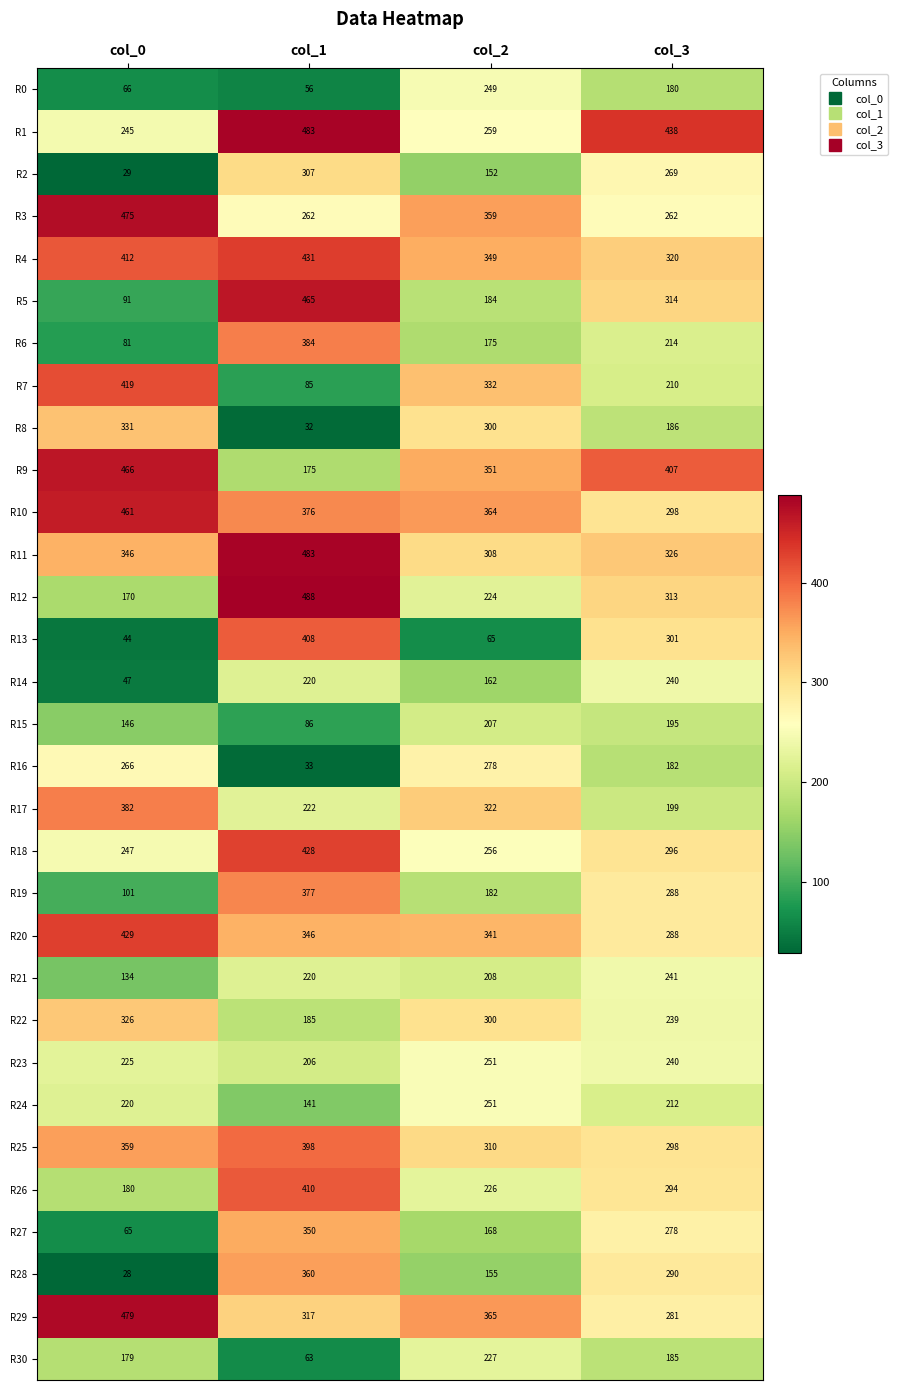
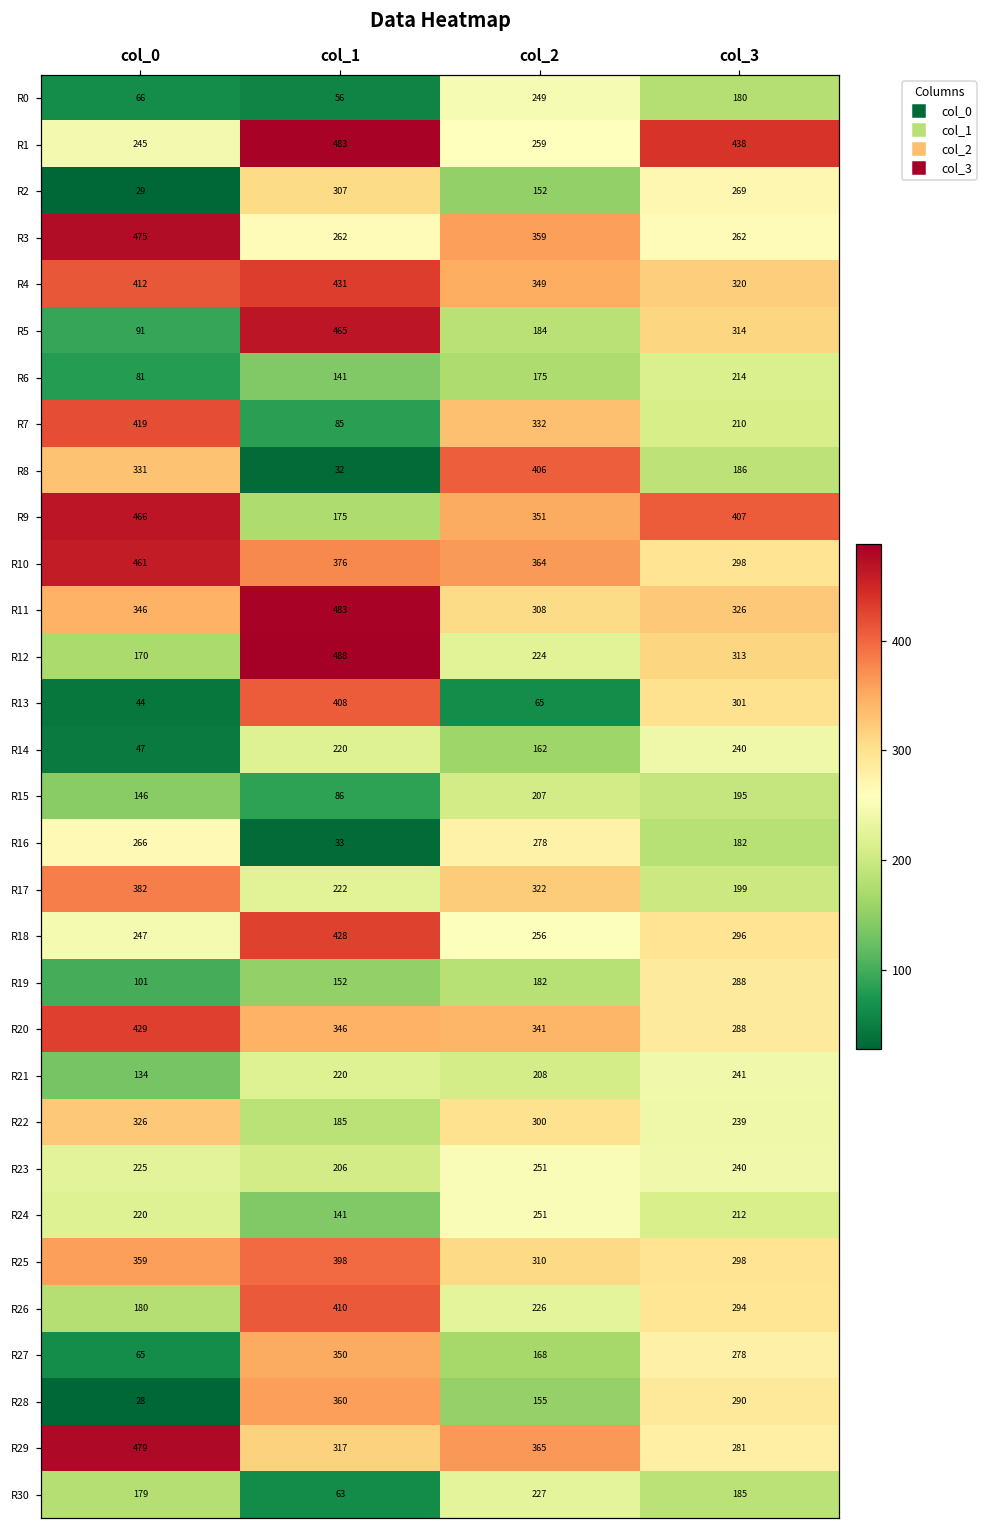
  {
    "R0": {
      "col_0": 66,
      "col_1": 56,
      "col_2": 249,
      "col_3": 180
    },
    "R1": {
      "col_0": 245,
      "col_1": 483,
      "col_2": 259,
      "col_3": 438
    },
    "R2": {
      "col_0": 29,
      "col_1": 307,
      "col_2": 152,
      "col_3": 269
    },
    "R3": {
      "col_0": 475,
      "col_1": 262,
      "col_2": 359,
      "col_3": 262
    },
    "R4": {
      "col_0": 412,
      "col_1": 431,
      "col_2": 349,
      "col_3": 320
    },
    "R5": {
      "col_0": 91,
      "col_1": 465,
      "col_2": 184,
      "col_3": 314
    },
    "R6": {
      "col_0": 81,
-     "col_1": 384,
+     "col_1": 141,
      "col_2": 175,
      "col_3": 214
    },
    "R7": {
      "col_0": 419,
      "col_1": 85,
      "col_2": 332,
      "col_3": 210
    },
    "R8": {
      "col_0": 331,
      "col_1": 32,
-     "col_2": 300,
+     "col_2": 406,
      "col_3": 186
    },
    "R9": {
      "col_0": 466,
      "col_1": 175,
      "col_2": 351,
      "col_3": 407
    },
    "R10": {
      "col_0": 461,
      "col_1": 376,
      "col_2": 364,
      "col_3": 298
    },
    "R11": {
      "col_0": 346,
      "col_1": 483,
      "col_2": 308,
      "col_3": 326
    },
    "R12": {
      "col_0": 170,
      "col_1": 488,
      "col_2": 224,
      "col_3": 313
    },
    "R13": {
      "col_0": 44,
      "col_1": 408,
      "col_2": 65,
      "col_3": 301
    },
    "R14": {
      "col_0": 47,
      "col_1": 220,
      "col_2": 162,
      "col_3": 240
    },
    "R15": {
      "col_0": 146,
      "col_1": 86,
      "col_2": 207,
      "col_3": 195
    },
    "R16": {
      "col_0": 266,
      "col_1": 33,
      "col_2": 278,
      "col_3": 182
    },
    "R17": {
      "col_0": 382,
      "col_1": 222,
      "col_2": 322,
      "col_3": 199
    },
    "R18": {
      "col_0": 247,
      "col_1": 428,
      "col_2": 256,
      "col_3": 296
    },
    "R19": {
      "col_0": 101,
-     "col_1": 377,
+     "col_1": 152,
      "col_2": 182,
      "col_3": 288
    },
    "R20": {
      "col_0": 429,
      "col_1": 346,
      "col_2": 341,
      "col_3": 288
    },
    "R21": {
      "col_0": 134,
      "col_1": 220,
      "col_2": 208,
      "col_3": 241
    },
    "R22": {
      "col_0": 326,
      "col_1": 185,
      "col_2": 300,
      "col_3": 239
    },
    "R23": {
      "col_0": 225,
      "col_1": 206,
      "col_2": 251,
      "col_3": 240
    },
    "R24": {
      "col_0": 220,
      "col_1": 141,
      "col_2": 251,
      "col_3": 212
    },
    "R25": {
      "col_0": 359,
      "col_1": 398,
      "col_2": 310,
      "col_3": 298
    },
    "R26": {
      "col_0": 180,
      "col_1": 410,
      "col_2": 226,
      "col_3": 294
    },
    "R27": {
      "col_0": 65,
      "col_1": 350,
      "col_2": 168,
      "col_3": 278
    },
    "R28": {
      "col_0": 28,
      "col_1": 360,
      "col_2": 155,
      "col_3": 290
    },
    "R29": {
      "col_0": 479,
      "col_1": 317,
      "col_2": 365,
      "col_3": 281
    },
    "R30": {
      "col_0": 179,
      "col_1": 63,
      "col_2": 227,
      "col_3": 185
    }
  }
